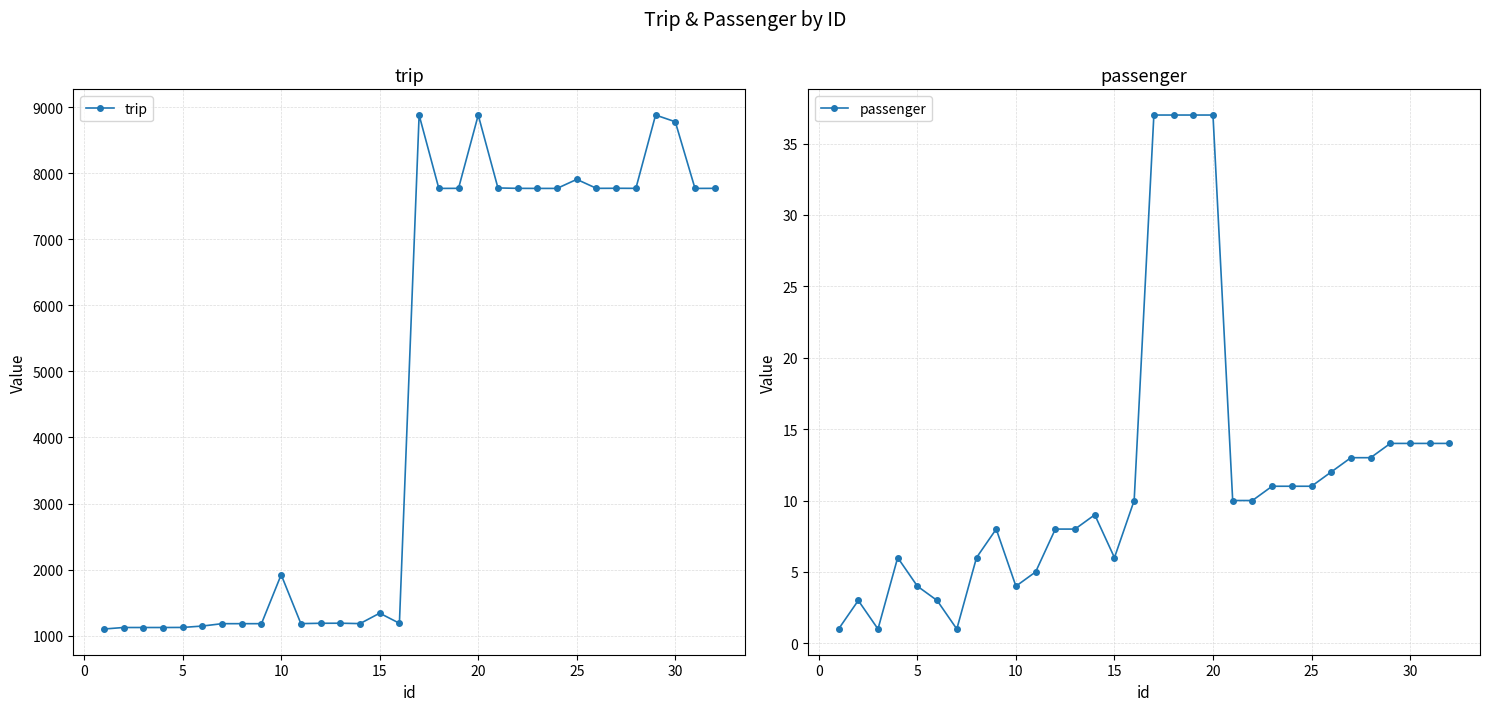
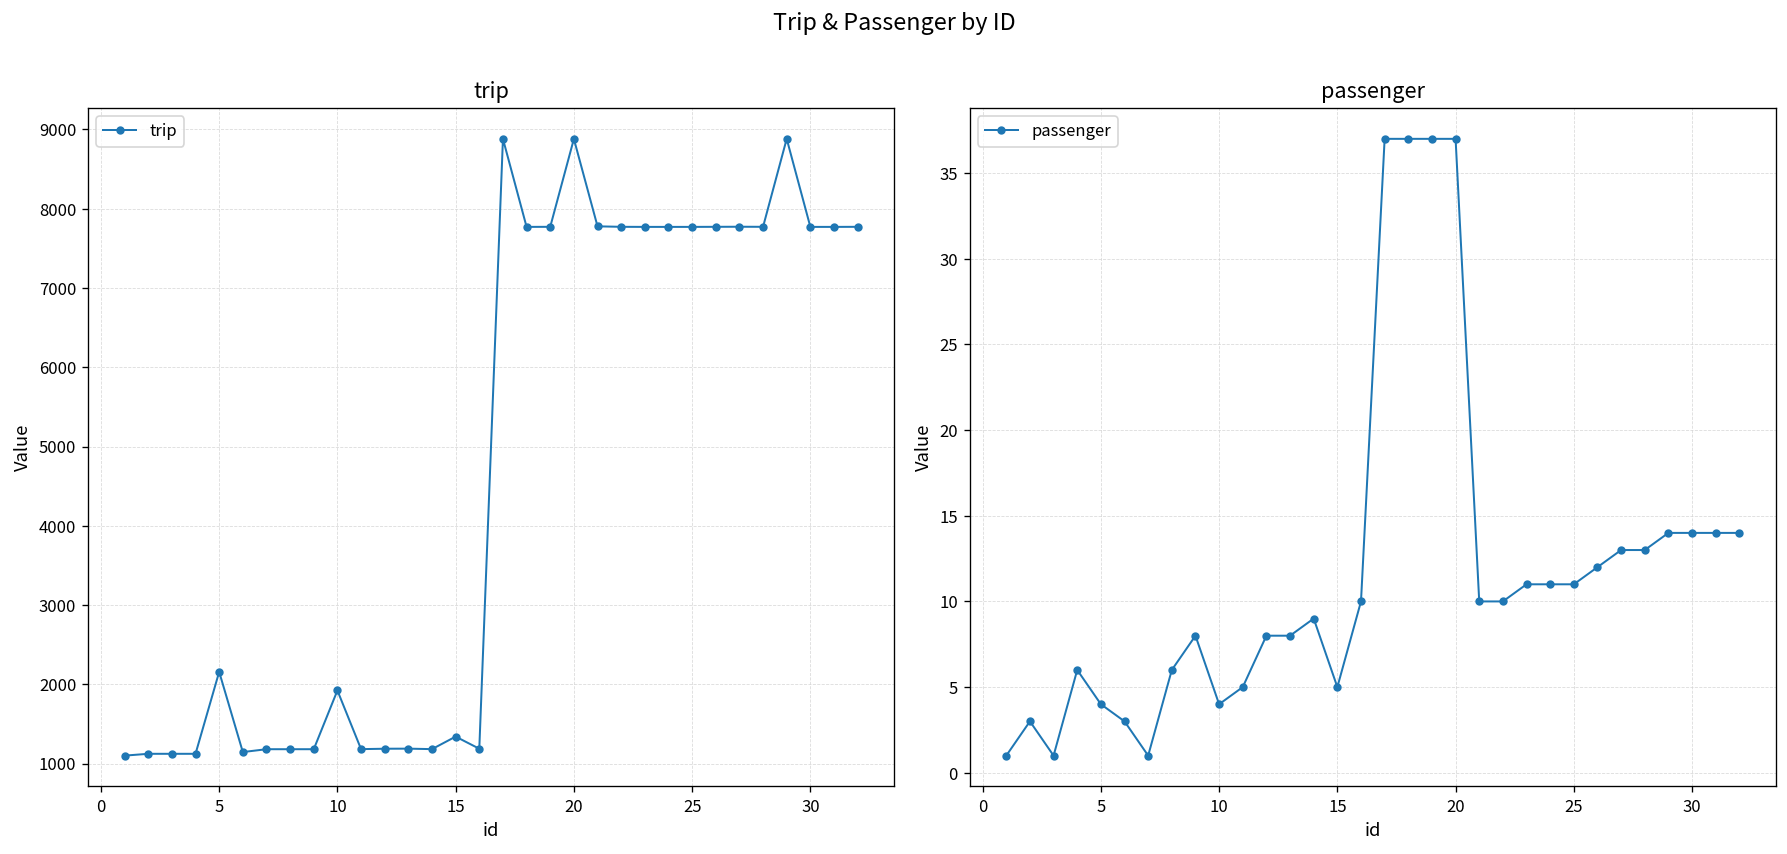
  {
    "trip": {
-     "5": 1100,
+     "5": 2200,
      "10": 1900,
      "15": 1300,
      "20": 8900,
-     "25": 7900,
-     "30": 8800
+     "25": 7800,
+     "30": 7800
    },
    "passenger": {
      "5": 4,
      "10": 4,
-     "15": 6,
+     "15": 5,
      "20": 37,
      "25": 11,
      "30": 14
    }
  }
